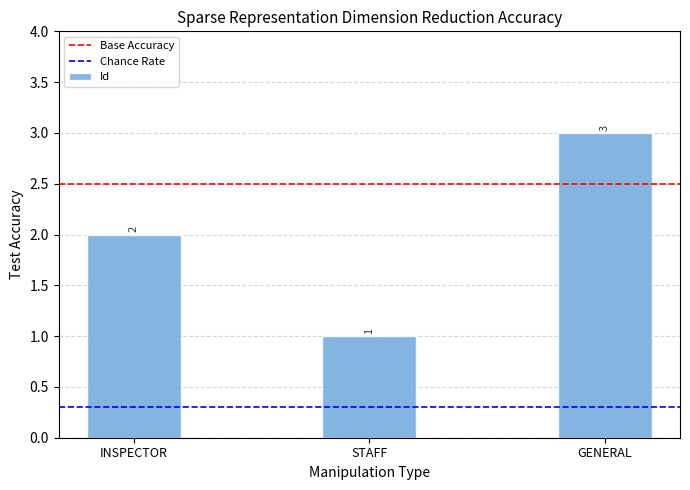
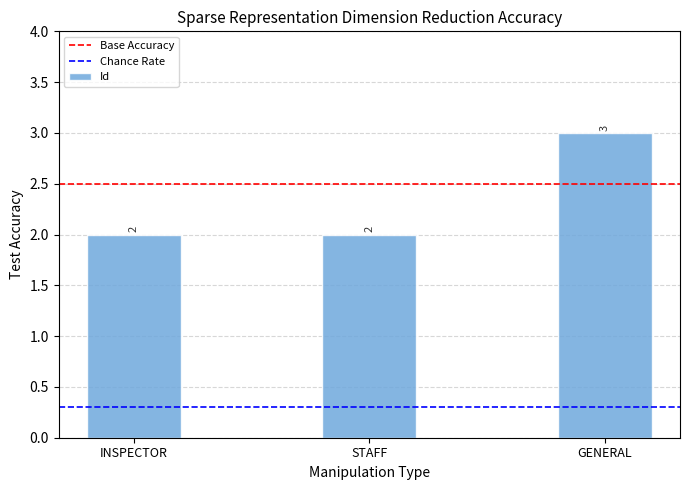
  {
    "INSPECTOR": 2,
-   "STAFF": 1,
+   "STAFF": 2,
    "GENERAL": 3
  }
